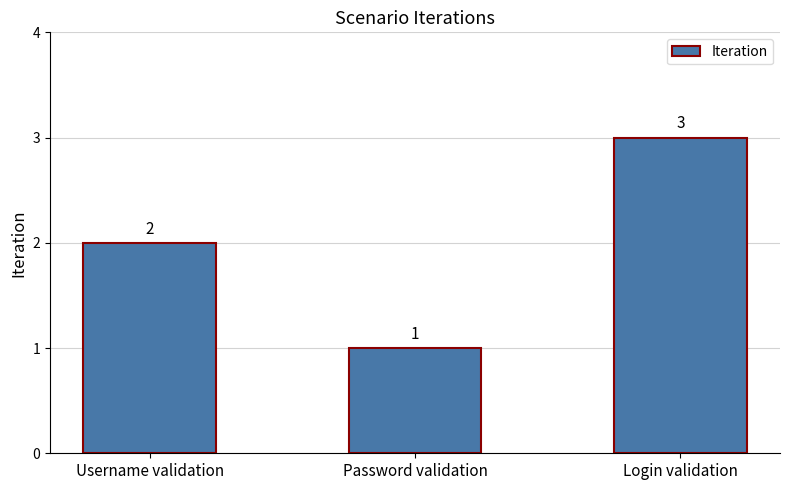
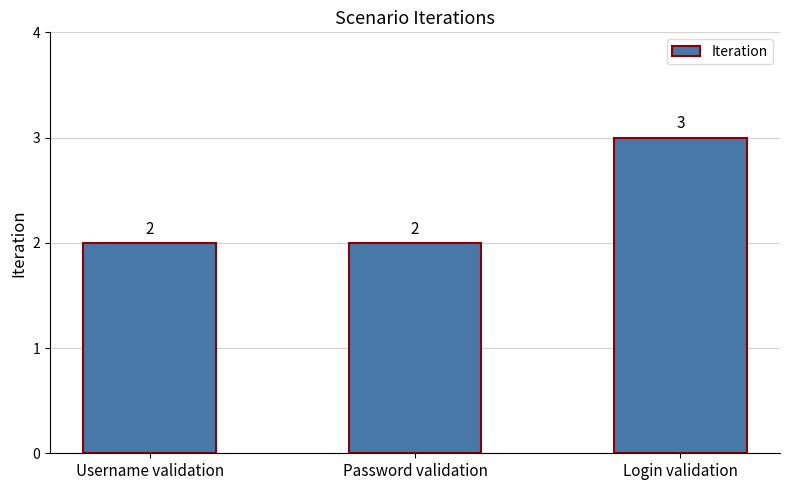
  {
    "Username validation": 2,
-   "Password validation": 1,
+   "Password validation": 2,
    "Login validation": 3
  }
